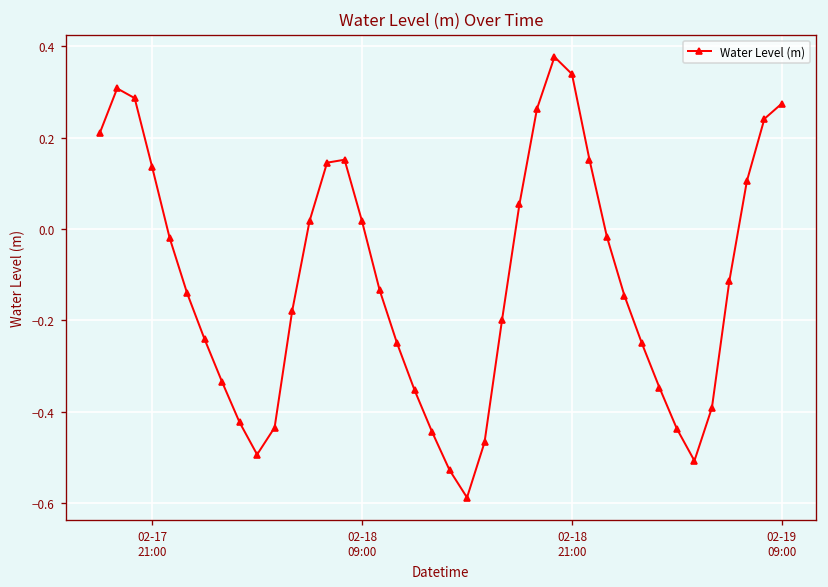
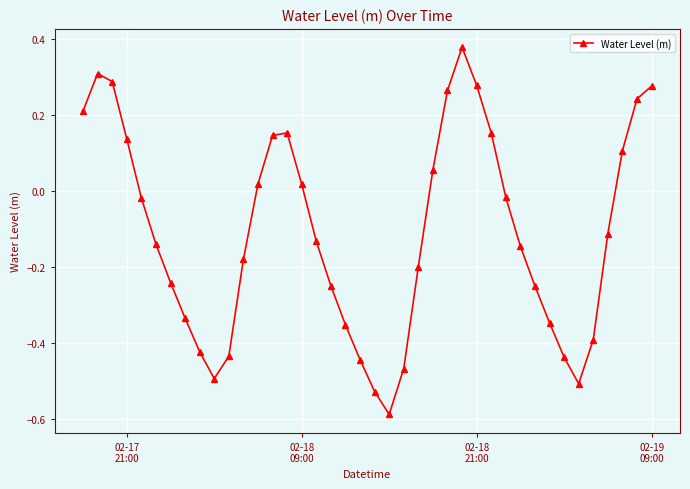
  {
    "02-17 21:00": 0.14,
    "02-18 09:00": 0.02,
-   "02-18 21:00": 0.34,
+   "02-18 21:00": 0.28,
    "02-19 09:00": 0.27
  }
